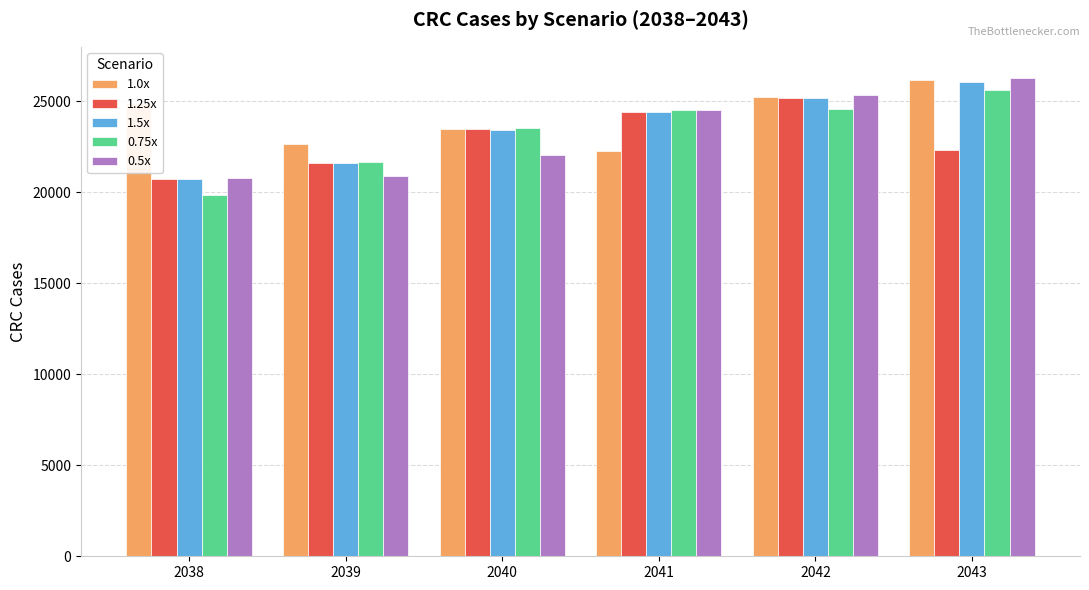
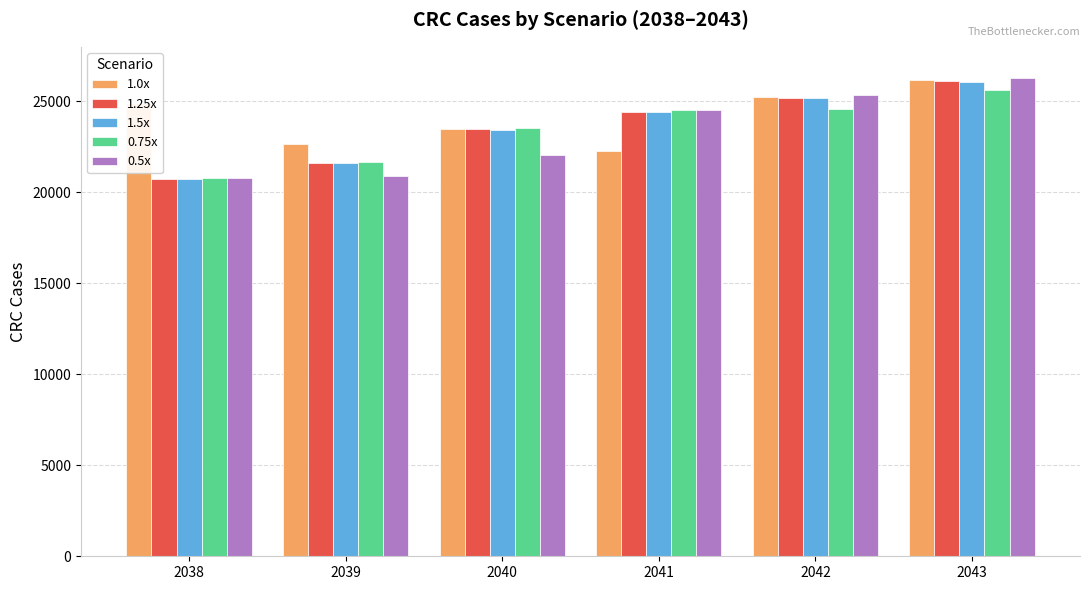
  {
    "1.0x": {
      "2039": 22600,
      "2040": 23500,
      "2041": 22300,
      "2042": 25300,
      "2043": 26200
    },
    "1.25x": {
      "2038": 20800,
      "2039": 21600,
      "2040": 23500,
      "2041": 24400,
      "2042": 25200,
-     "2043": 22300
+     "2043": 26100
    },
    "1.5x": {
      "2038": 20800,
      "2039": 21600,
      "2040": 23500,
      "2041": 24400,
      "2042": 25200,
      "2043": 26100
    },
    "0.75x": {
-     "2038": 19900,
+     "2038": 20800,
      "2039": 21700,
      "2040": 23500,
      "2041": 24500,
      "2042": 24600,
      "2043": 25600
    },
    "0.5x": {
      "2038": 20800,
      "2039": 20900,
      "2040": 22100,
      "2041": 24500,
      "2042": 25300,
      "2043": 26300
    }
  }
